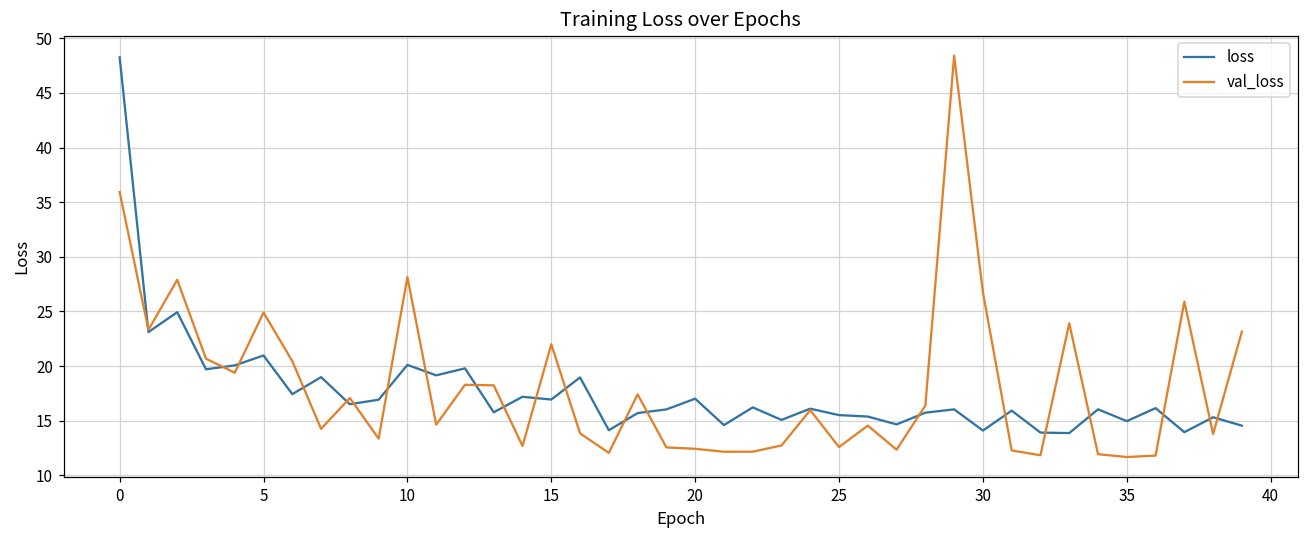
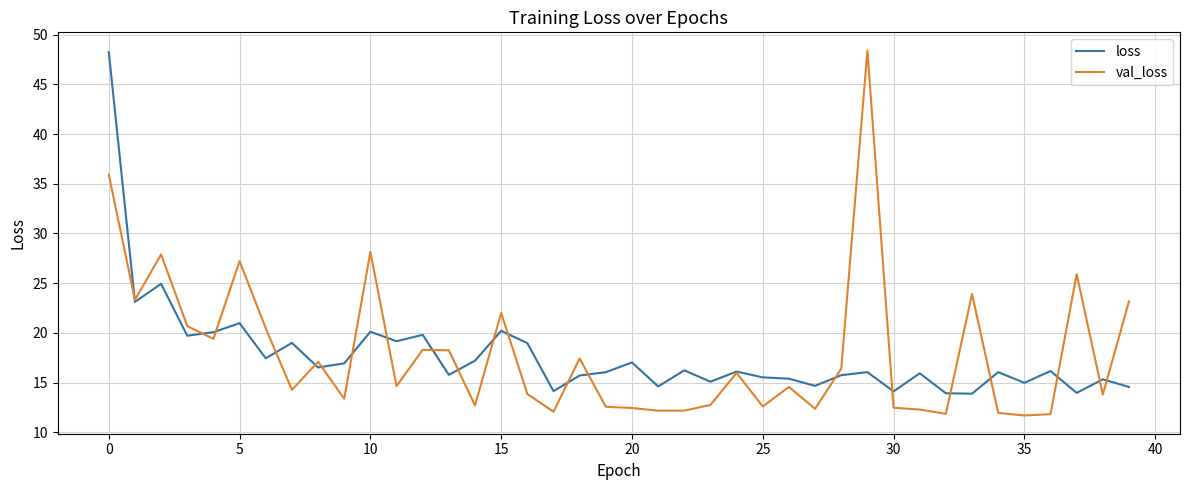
  {
    "loss": {
      "0": 48,
      "5": 21,
      "10": 20,
-     "15": 17,
+     "15": 20,
      "20": 17,
      "25": 16,
      "30": 14,
      "35": 15
    },
    "val_loss": {
      "0": 36,
-     "5": 25,
+     "5": 27,
      "10": 28,
      "15": 22,
      "20": 12,
      "25": 13,
-     "30": 27,
+     "30": 12,
      "35": 12
    }
  }
